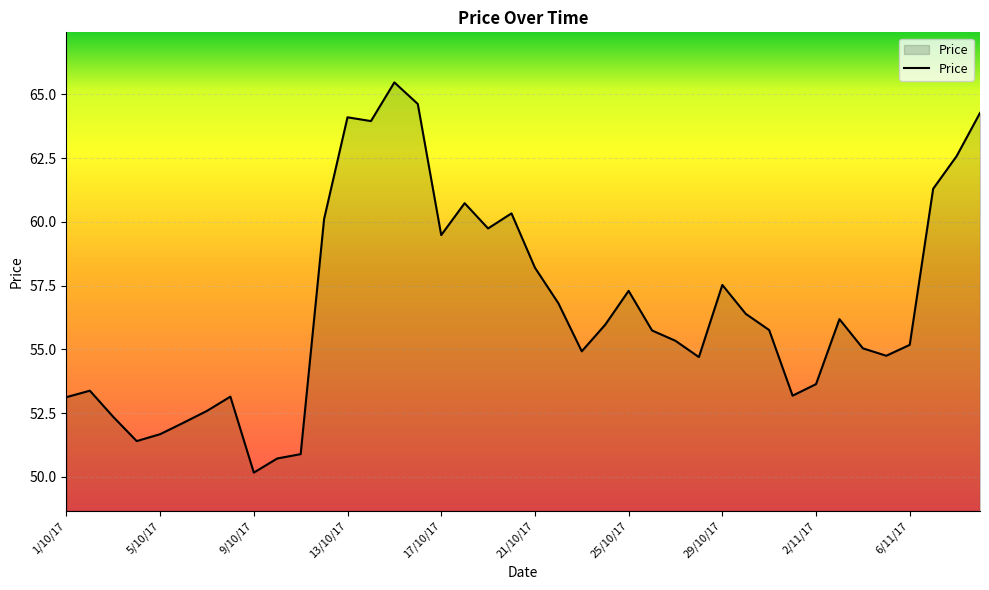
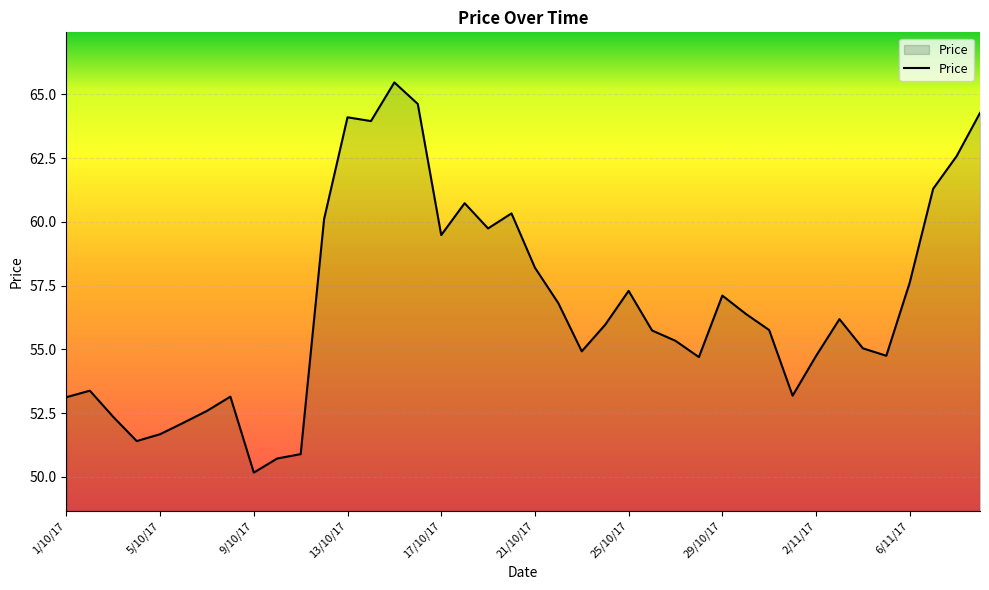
  {
    "1/10/17": 53.1,
    "5/10/17": 51.7,
    "9/10/17": 50.2,
    "13/10/17": 64.1,
    "17/10/17": 59.5,
    "21/10/17": 58.2,
    "25/10/17": 57.3,
-   "29/10/17": 57.5,
-   "2/11/17": 53.6,
-   "6/11/17": 55.2
+   "29/10/17": 57.1,
+   "2/11/17": 54.7,
+   "6/11/17": 57.6
  }
